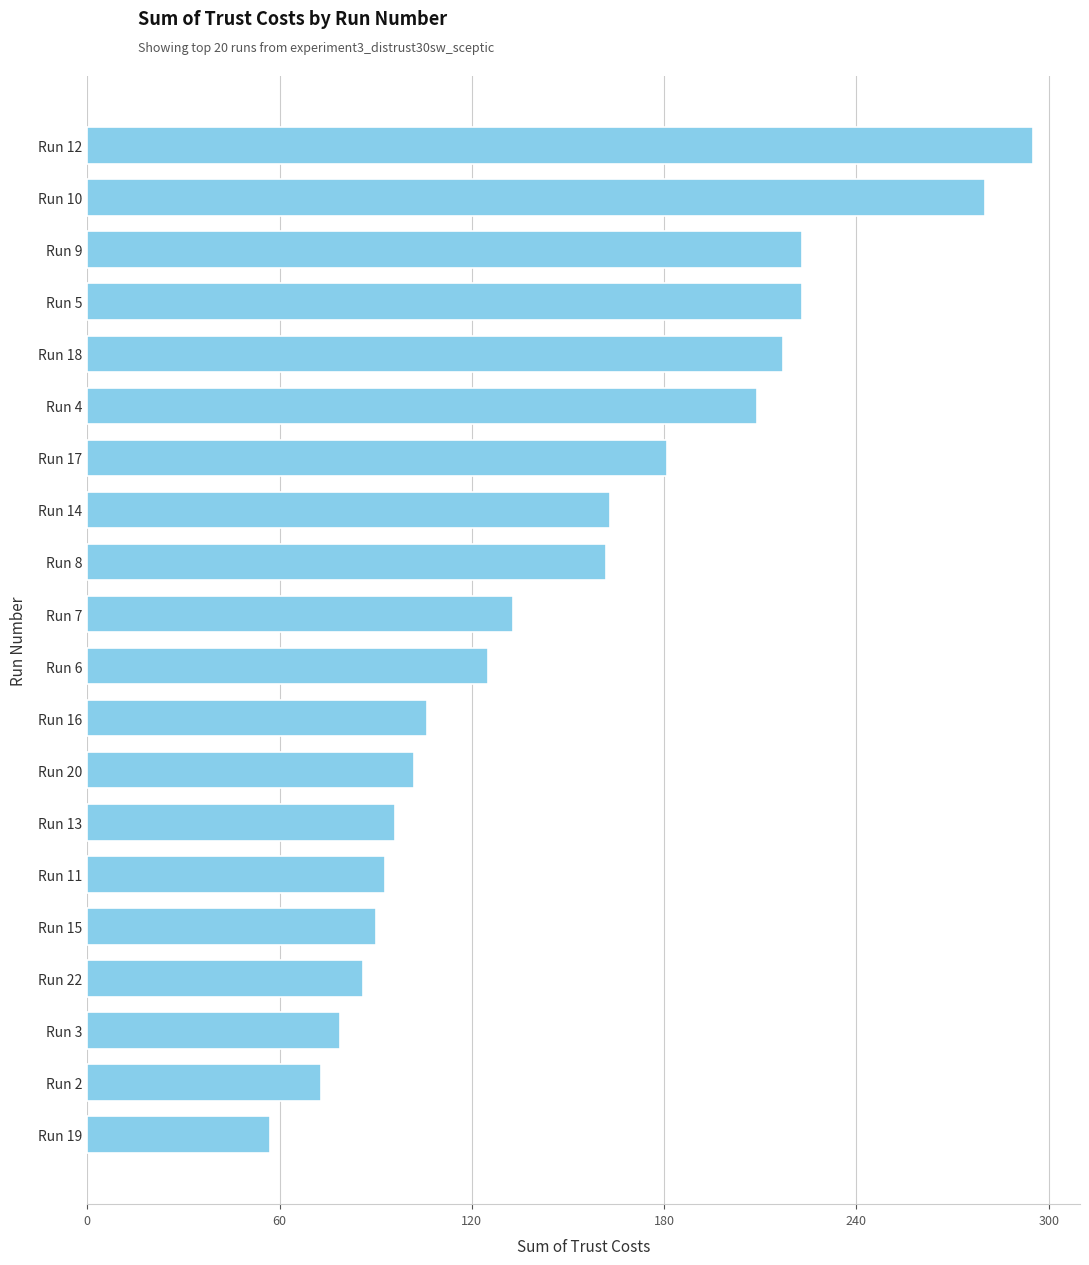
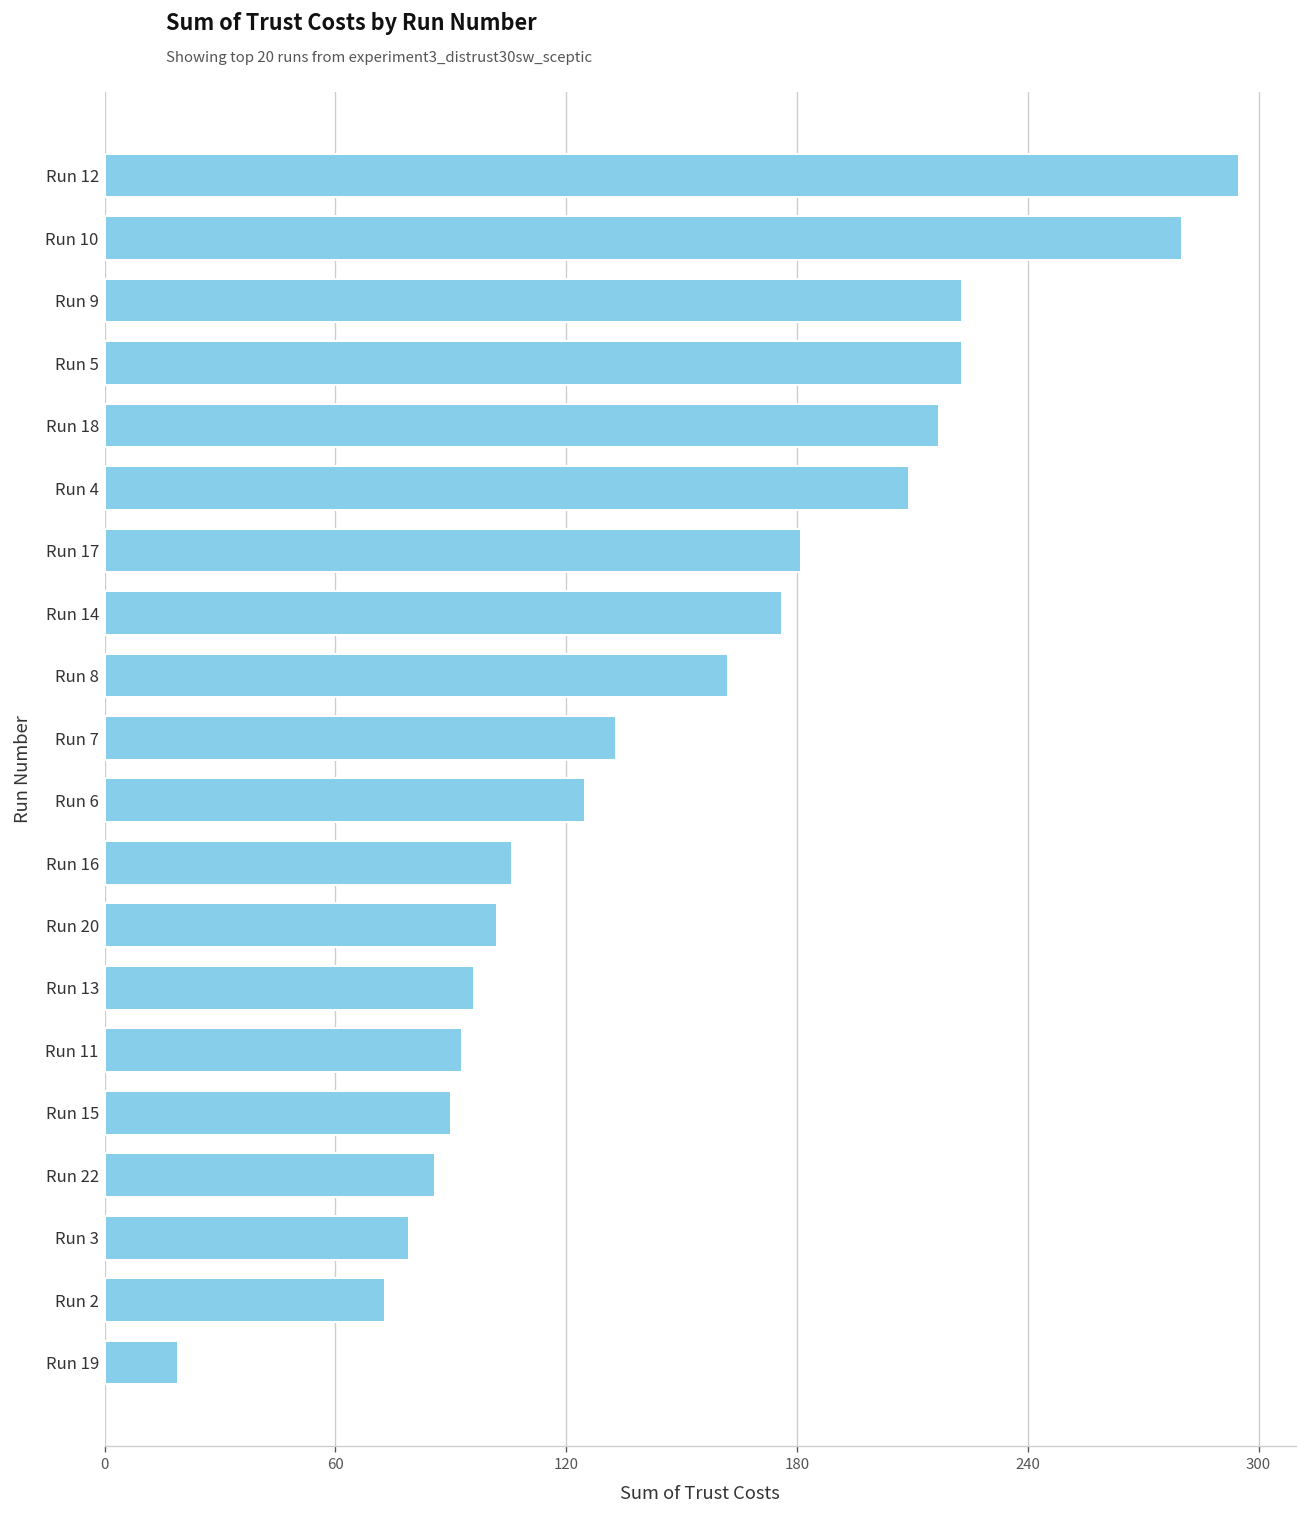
  {
    "Run 12": 295,
    "Run 10": 280,
    "Run 9": 223,
    "Run 5": 223,
    "Run 18": 217,
    "Run 4": 209,
    "Run 17": 181,
-   "Run 14": 163,
+   "Run 14": 176,
    "Run 8": 162,
    "Run 7": 133,
    "Run 6": 125,
    "Run 16": 106,
    "Run 20": 102,
    "Run 13": 96,
    "Run 11": 93,
    "Run 15": 90,
    "Run 22": 86,
    "Run 3": 79,
    "Run 2": 73,
-   "Run 19": 57
+   "Run 19": 19
  }
